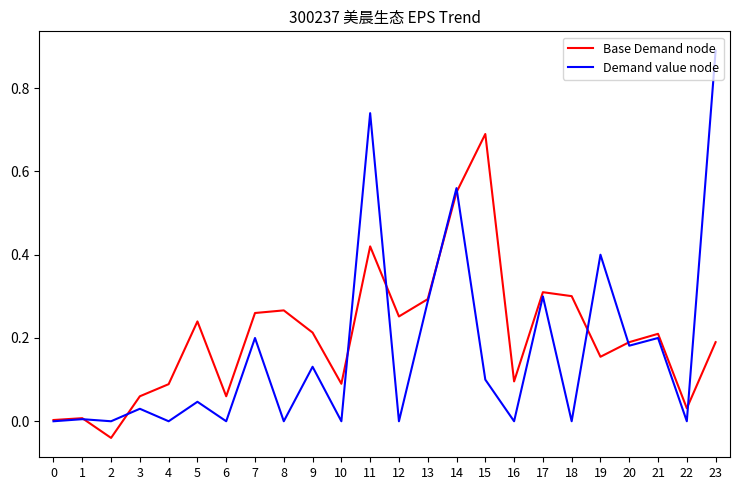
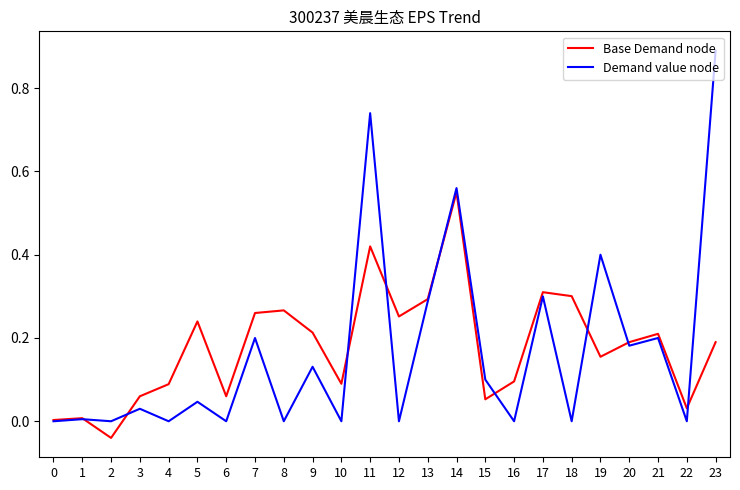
  {
    "Base Demand node": {
      "2": -0.04,
      "3": 0.06,
      "4": 0.09,
      "5": 0.24,
      "6": 0.06,
      "7": 0.26,
      "8": 0.27,
      "9": 0.21,
      "10": 0.09,
      "11": 0.42,
      "12": 0.25,
      "14": 0.55,
-     "15": 0.69,
+     "15": 0.05,
      "16": 0.10,
      "17": 0.31,
      "18": 0.30,
      "19": 0.15,
      "20": 0.19,
      "21": 0.21,
      "22": 0.03,
      "23": 0.19
    },
    "Demand value node": {
      "2": 0.00,
      "3": 0.03,
      "4": 0.00,
      "5": 0.05,
      "6": 0.00,
      "7": 0.20,
      "8": 0.00,
      "9": 0.13,
      "10": 0.00,
      "11": 0.74,
      "12": 0.00,
      "14": 0.56,
      "15": 0.10,
      "16": 0.00,
      "17": 0.30,
      "18": 0.00,
      "19": 0.40,
      "20": 0.18,
      "21": 0.20,
      "22": 0.00
    }
  }
